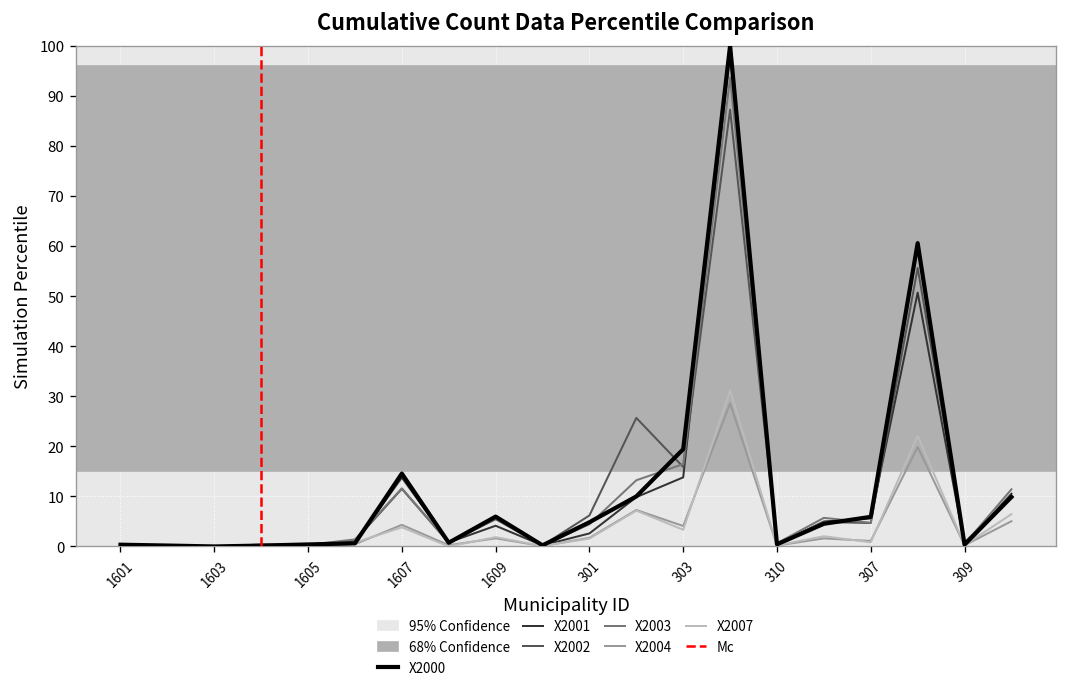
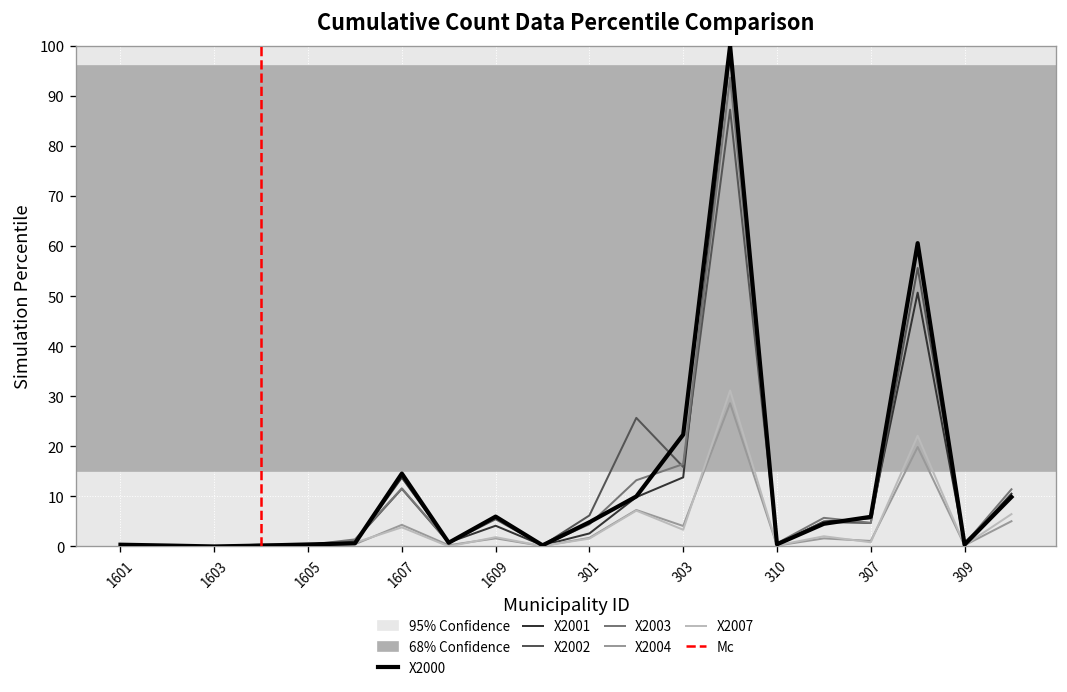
  {
    "X2000": {
      "1607": 15,
-     "303": 19
+     "303": 22
    }
  }
